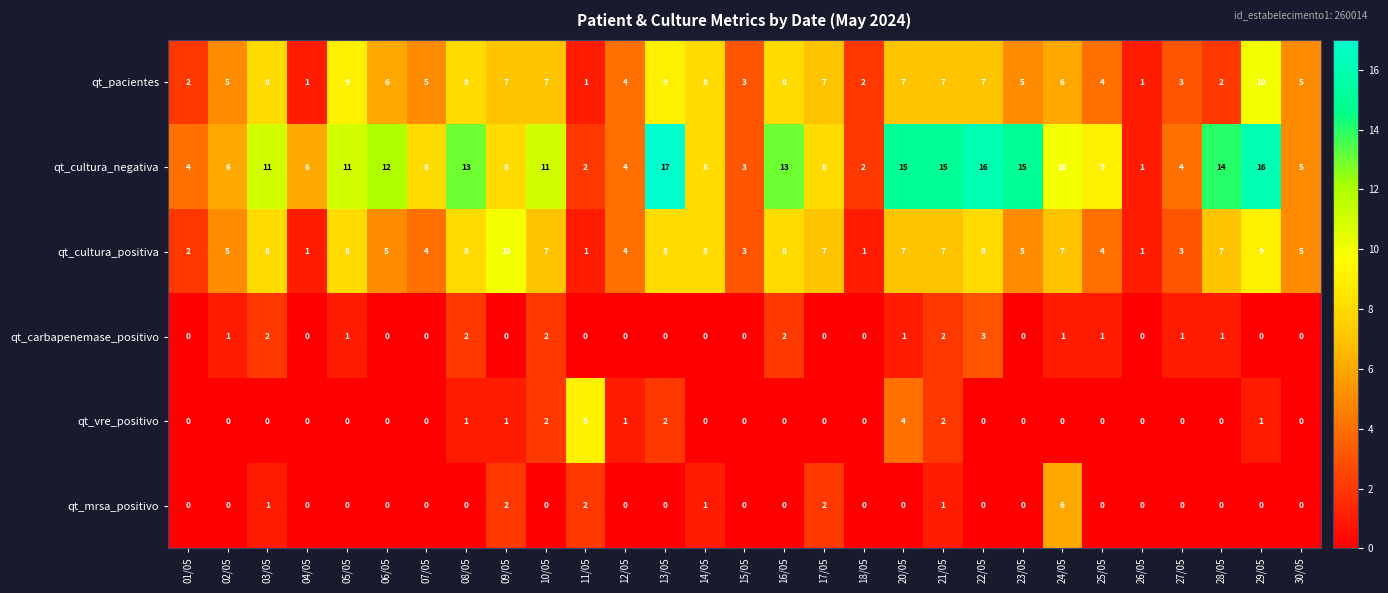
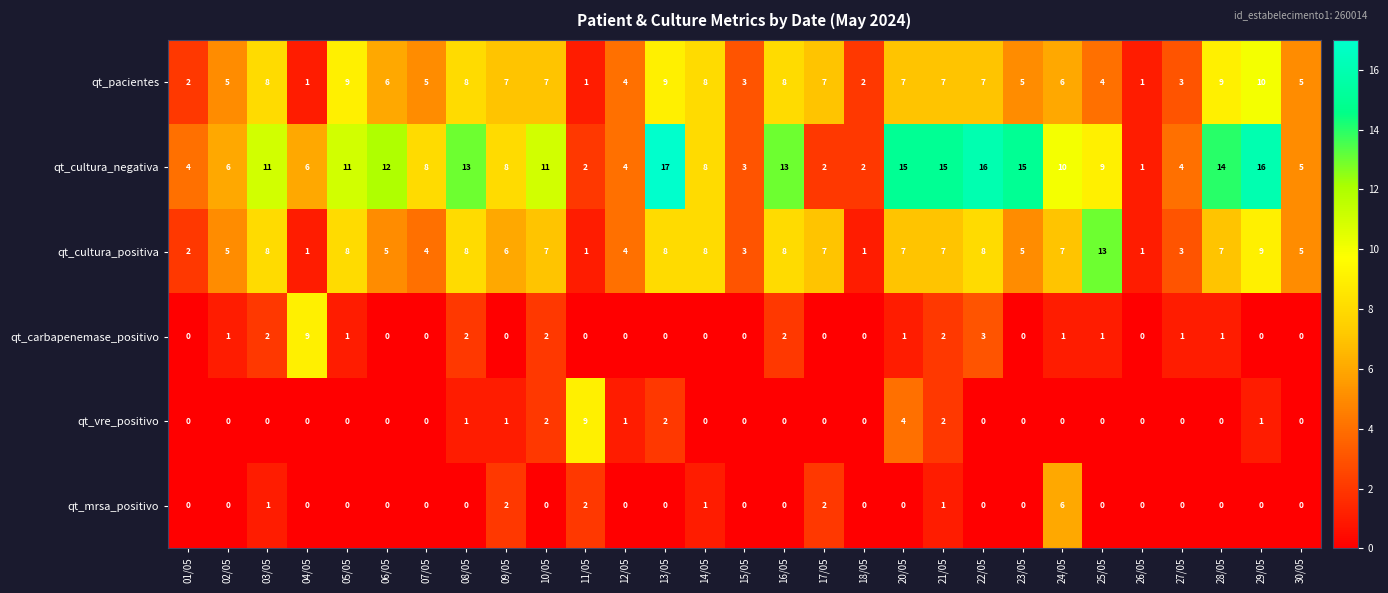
  {
    "qt_pacientes": {
      "01/05": 2,
      "02/05": 5,
      "03/05": 8,
      "04/05": 1,
      "05/05": 9,
      "06/05": 6,
      "07/05": 5,
      "08/05": 8,
      "09/05": 7,
      "10/05": 7,
      "11/05": 1,
      "12/05": 4,
      "13/05": 9,
      "14/05": 8,
      "15/05": 3,
      "16/05": 8,
      "17/05": 7,
      "18/05": 2,
      "20/05": 7,
      "21/05": 7,
      "22/05": 7,
      "23/05": 5,
      "24/05": 6,
      "25/05": 4,
      "26/05": 1,
      "27/05": 3,
-     "28/05": 2,
+     "28/05": 9,
      "29/05": 10,
      "30/05": 5
    },
    "qt_cultura_negativa": {
      "01/05": 4,
      "02/05": 6,
      "03/05": 11,
      "04/05": 6,
      "05/05": 11,
      "06/05": 12,
      "07/05": 8,
      "08/05": 13,
      "09/05": 8,
      "10/05": 11,
      "11/05": 2,
      "12/05": 4,
      "13/05": 17,
      "14/05": 8,
      "15/05": 3,
      "16/05": 13,
-     "17/05": 8,
+     "17/05": 2,
      "18/05": 2,
      "20/05": 15,
      "21/05": 15,
      "22/05": 16,
      "23/05": 15,
      "24/05": 10,
      "25/05": 9,
      "26/05": 1,
      "27/05": 4,
      "28/05": 14,
      "29/05": 16,
      "30/05": 5
    },
    "qt_cultura_positiva": {
      "01/05": 2,
      "02/05": 5,
      "03/05": 8,
      "04/05": 1,
      "05/05": 8,
      "06/05": 5,
      "07/05": 4,
      "08/05": 8,
-     "09/05": 10,
+     "09/05": 6,
      "10/05": 7,
      "11/05": 1,
      "12/05": 4,
      "13/05": 8,
      "14/05": 8,
      "15/05": 3,
      "16/05": 8,
      "17/05": 7,
      "18/05": 1,
      "20/05": 7,
      "21/05": 7,
      "22/05": 8,
      "23/05": 5,
      "24/05": 7,
-     "25/05": 4,
+     "25/05": 13,
      "26/05": 1,
      "27/05": 3,
      "28/05": 7,
      "29/05": 9,
      "30/05": 5
    },
    "qt_carbapenemase_positivo": {
      "01/05": 0,
      "02/05": 1,
      "03/05": 2,
-     "04/05": 0,
+     "04/05": 9,
      "05/05": 1,
      "06/05": 0,
      "07/05": 0,
      "08/05": 2,
      "09/05": 0,
      "10/05": 2,
      "11/05": 0,
      "12/05": 0,
      "13/05": 0,
      "14/05": 0,
      "15/05": 0,
      "16/05": 2,
      "17/05": 0,
      "18/05": 0,
      "20/05": 1,
      "21/05": 2,
      "22/05": 3,
      "23/05": 0,
      "24/05": 1,
      "25/05": 1,
      "26/05": 0,
      "27/05": 1,
      "28/05": 1,
      "29/05": 0,
      "30/05": 0
    },
    "qt_vre_positivo": {
      "01/05": 0,
      "02/05": 0,
      "03/05": 0,
      "04/05": 0,
      "05/05": 0,
      "06/05": 0,
      "07/05": 0,
      "08/05": 1,
      "09/05": 1,
      "10/05": 2,
      "11/05": 9,
      "12/05": 1,
      "13/05": 2,
      "14/05": 0,
      "15/05": 0,
      "16/05": 0,
      "17/05": 0,
      "18/05": 0,
      "20/05": 4,
      "21/05": 2,
      "22/05": 0,
      "23/05": 0,
      "24/05": 0,
      "25/05": 0,
      "26/05": 0,
      "27/05": 0,
      "28/05": 0,
      "29/05": 1,
      "30/05": 0
    },
    "qt_mrsa_positivo": {
      "01/05": 0,
      "02/05": 0,
      "03/05": 1,
      "04/05": 0,
      "05/05": 0,
      "06/05": 0,
      "07/05": 0,
      "08/05": 0,
      "09/05": 2,
      "10/05": 0,
      "11/05": 2,
      "12/05": 0,
      "13/05": 0,
      "14/05": 1,
      "15/05": 0,
      "16/05": 0,
      "17/05": 2,
      "18/05": 0,
      "20/05": 0,
      "21/05": 1,
      "22/05": 0,
      "23/05": 0,
      "24/05": 6,
      "25/05": 0,
      "26/05": 0,
      "27/05": 0,
      "28/05": 0,
      "29/05": 0,
      "30/05": 0
    }
  }
